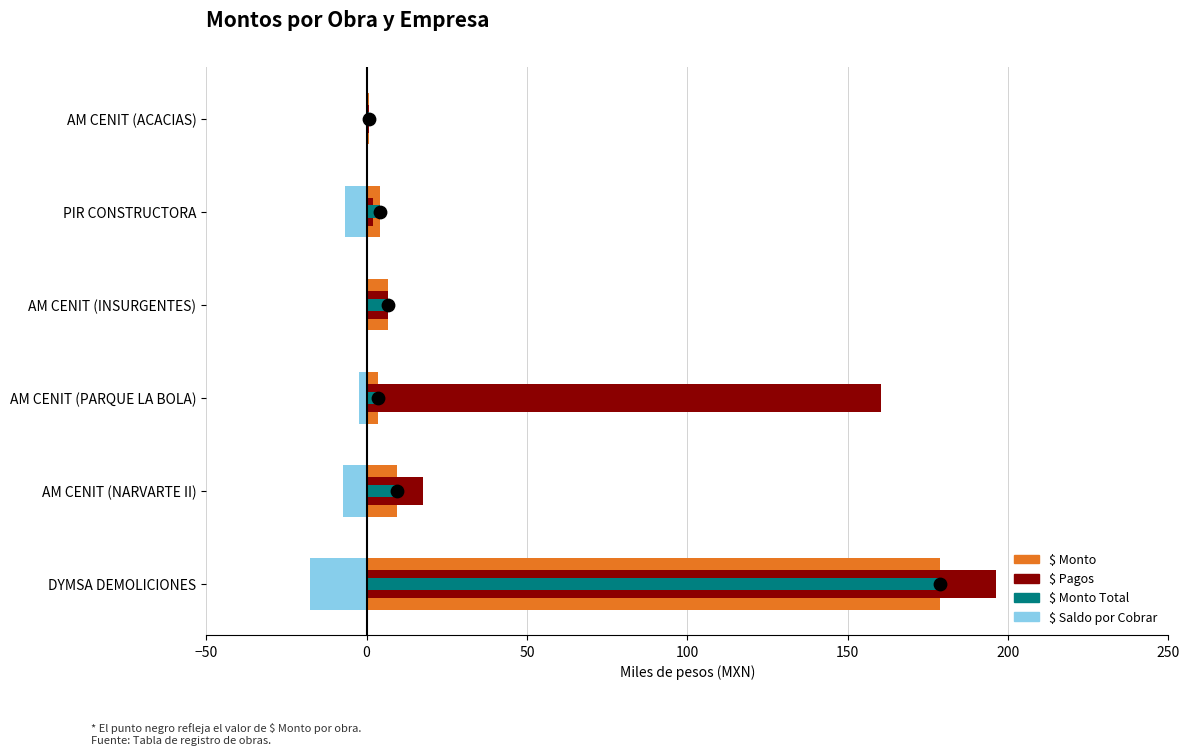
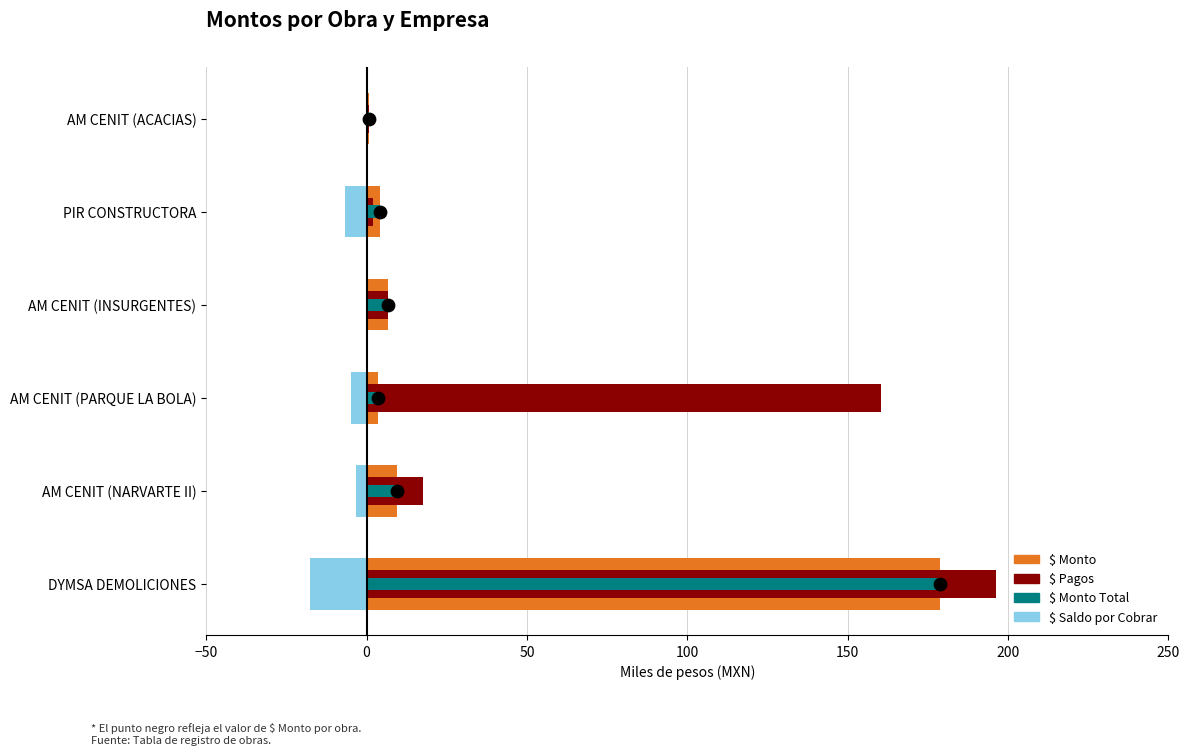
  {
    "$ Pagos": {
      "AM CENIT (INSURGENTES)": 7,
      "AM CENIT (PARQUE LA BOLA)": 160,
      "AM CENIT (NARVARTE II)": 18,
      "DYMSA DEMOLICIONES": 196
    },
    "$ Saldo por Cobrar": {
      "AM CENIT (ACACIAS)": 0,
      "PIR CONSTRUCTORA": -7,
      "AM CENIT (INSURGENTES)": 0,
-     "AM CENIT (PARQUE LA BOLA)": -2,
-     "AM CENIT (NARVARTE II)": -7,
+     "AM CENIT (PARQUE LA BOLA)": -5,
+     "AM CENIT (NARVARTE II)": -3,
      "DYMSA DEMOLICIONES": -18
    }
  }
